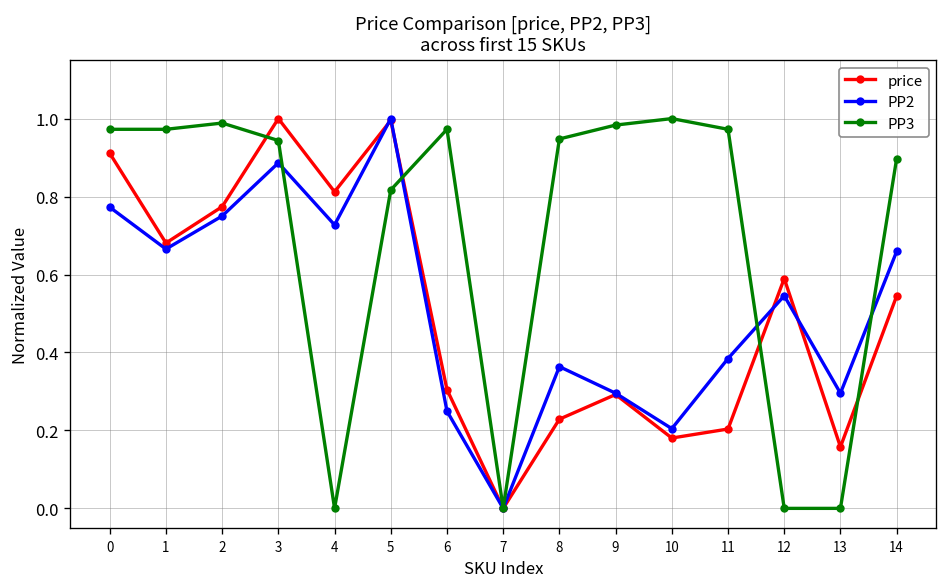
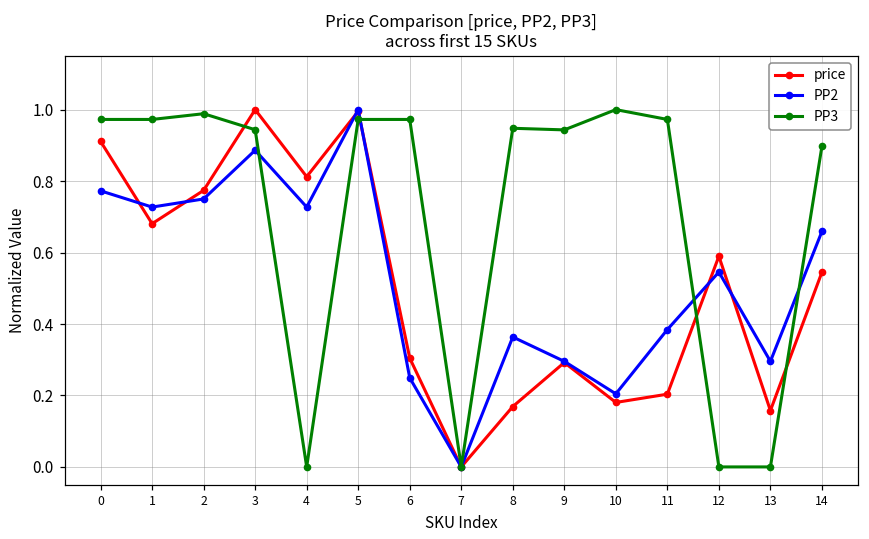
  {
    "price": {
      "0": 0.91,
      "1": 0.68,
      "2": 0.77,
      "3": 1.00,
      "4": 0.81,
      "6": 0.30,
-     "8": 0.23,
+     "8": 0.17,
      "10": 0.18,
      "11": 0.20,
      "12": 0.59,
      "13": 0.16,
      "14": 0.54
    },
    "PP2": {
      "0": 0.77,
-     "1": 0.67,
+     "1": 0.73,
      "2": 0.75,
      "3": 0.89,
      "4": 0.73,
      "6": 0.25,
      "8": 0.36,
      "10": 0.20,
      "11": 0.38,
      "12": 0.55,
      "13": 0.30,
      "14": 0.66
    },
    "PP3": {
      "0": 0.97,
      "1": 0.97,
      "2": 0.99,
      "3": 0.94,
      "4": 0.00,
-     "5": 0.82,
+     "5": 0.97,
      "6": 0.97,
      "8": 0.95,
-     "9": 0.98,
+     "9": 0.94,
      "10": 1.00,
      "11": 0.97,
      "12": 0.00,
      "13": 0.00,
      "14": 0.90
    }
  }
